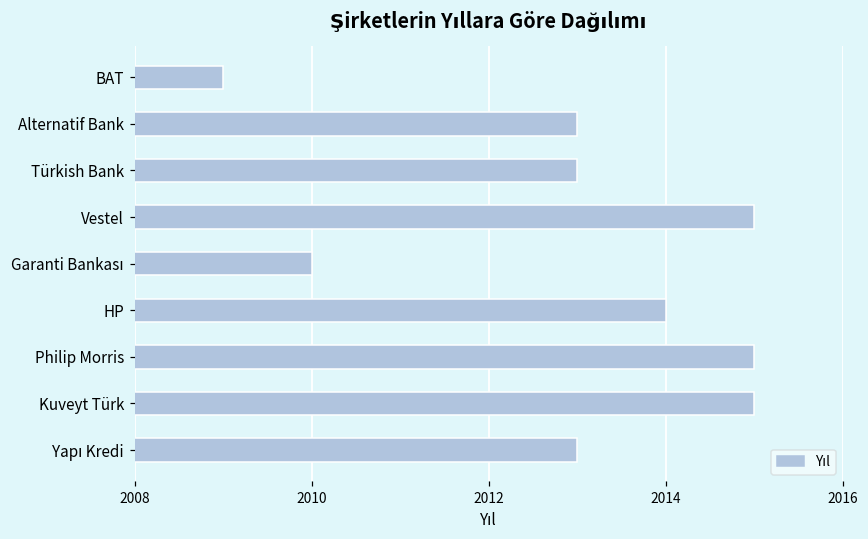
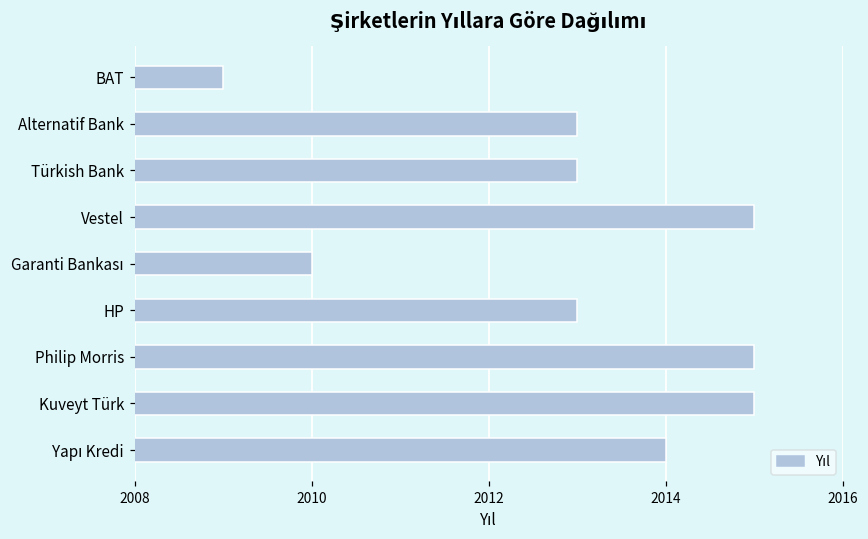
  {
    "BAT": 2009,
    "Alternatif Bank": 2013,
    "Türkish Bank": 2013,
    "Vestel": 2015,
    "Garanti Bankası": 2010,
-   "HP": 2014,
+   "HP": 2013,
    "Philip Morris": 2015,
    "Kuveyt Türk": 2015,
-   "Yapı Kredi": 2013
+   "Yapı Kredi": 2014
  }
